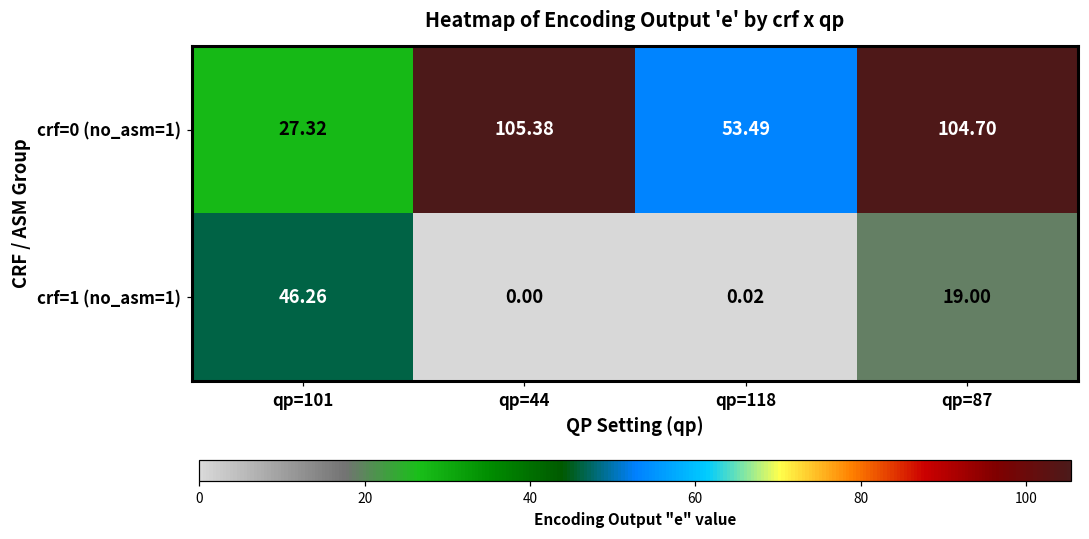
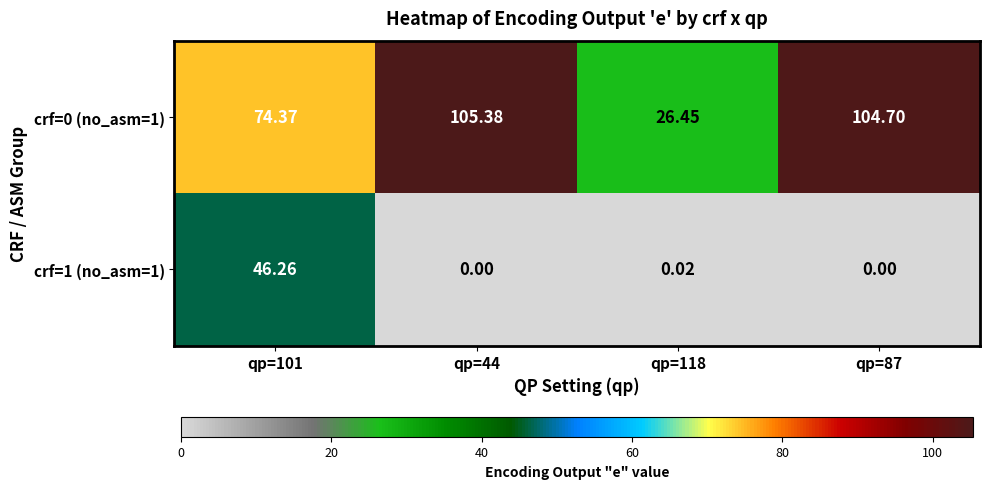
  {
    "crf=0 (no_asm=1)": {
-     "qp=101": 27.32,
+     "qp=101": 74.37,
      "qp=44": 105.38,
-     "qp=118": 53.49,
+     "qp=118": 26.45,
      "qp=87": 104.70
    },
    "crf=1 (no_asm=1)": {
      "qp=101": 46.26,
      "qp=44": 0.00,
      "qp=118": 0.02,
-     "qp=87": 19.00
+     "qp=87": 0.00
    }
  }
